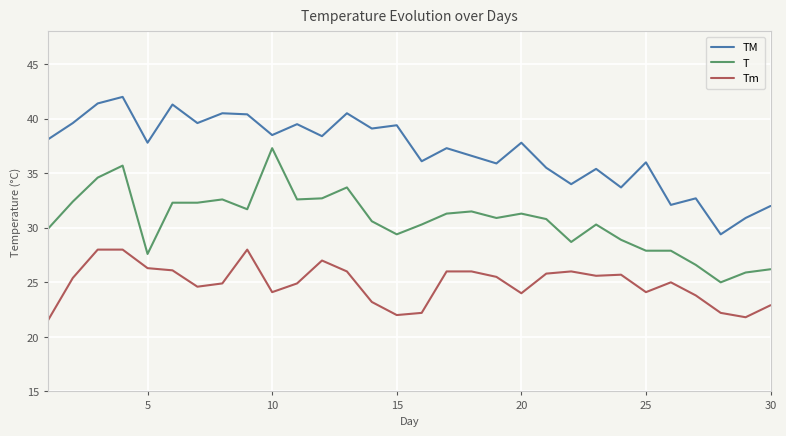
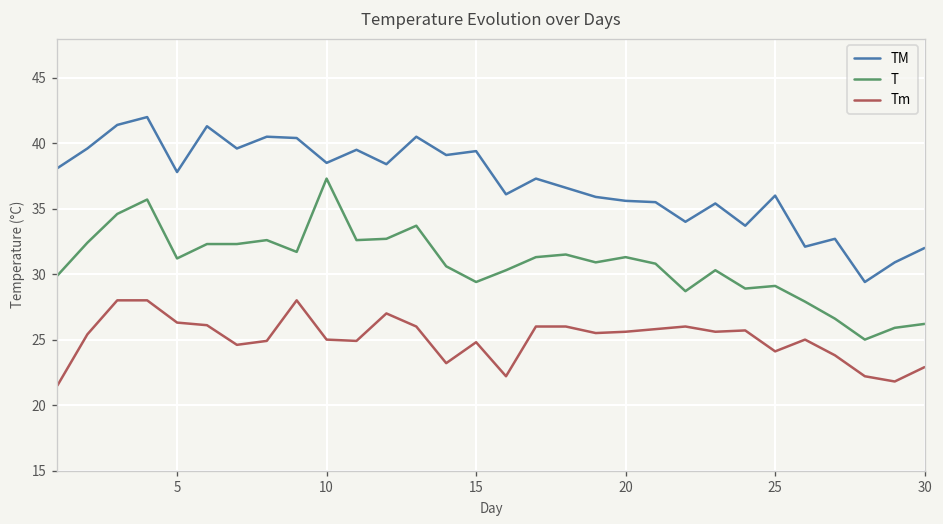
  {
    "TM": {
      "5": 37.8,
      "10": 38.5,
      "15": 39.4,
-     "20": 37.8,
+     "20": 35.6,
      "25": 36.0,
      "30": 32.0
    },
    "T": {
-     "5": 27.6,
+     "5": 31.2,
      "10": 37.3,
      "15": 29.4,
      "20": 31.3,
-     "25": 27.9,
+     "25": 29.1,
      "30": 26.2
    },
    "Tm": {
      "5": 26.3,
-     "10": 24.1,
-     "15": 22.0,
-     "20": 24.0,
+     "10": 25.0,
+     "15": 24.8,
+     "20": 25.6,
      "25": 24.1,
      "30": 22.9
    }
  }
